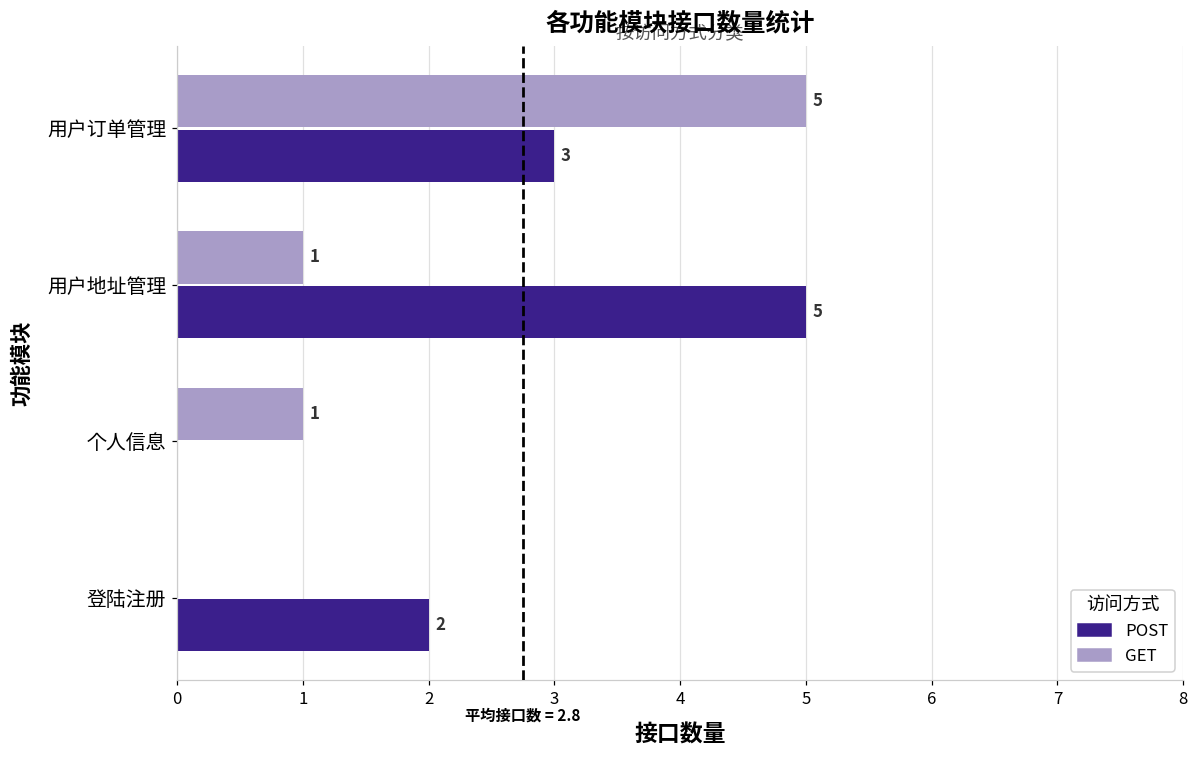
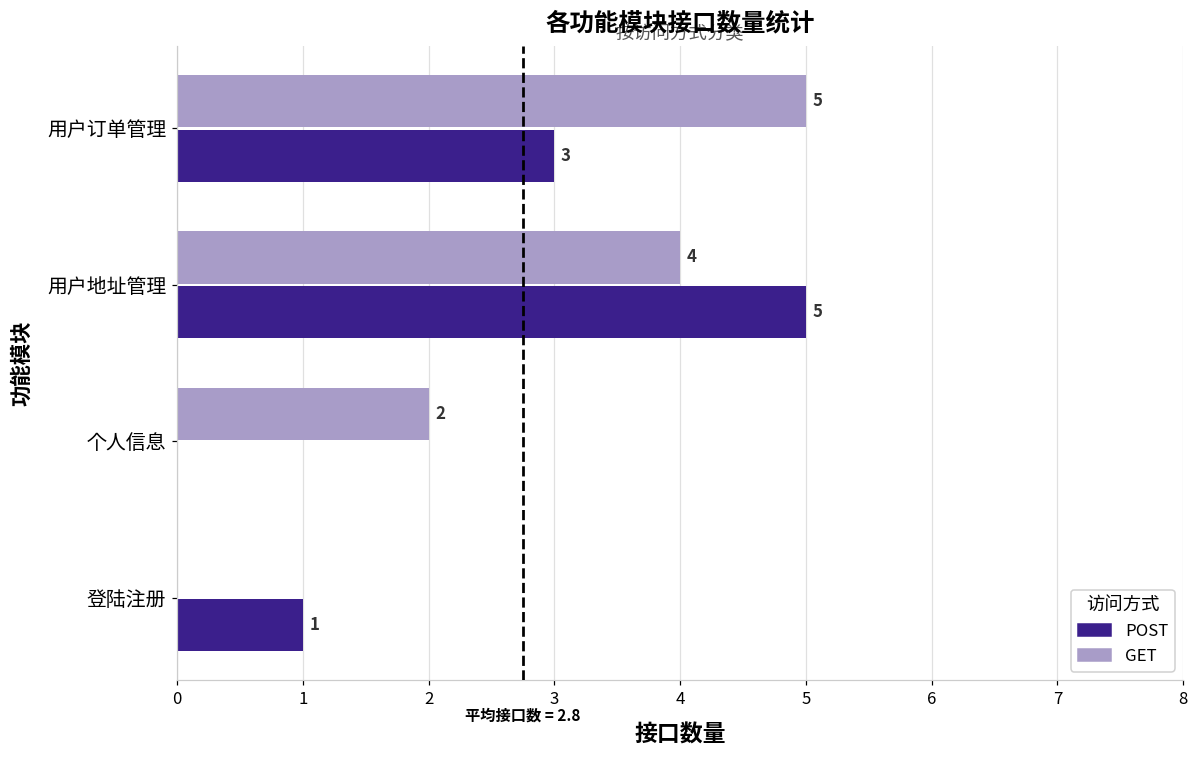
  {
    "POST": {
      "用户订单管理": 3,
      "用户地址管理": 5,
-     "登陆注册": 2
+     "登陆注册": 1
    },
    "GET": {
      "用户订单管理": 5,
-     "用户地址管理": 1,
-     "个人信息": 1
+     "用户地址管理": 4,
+     "个人信息": 2
    }
  }
